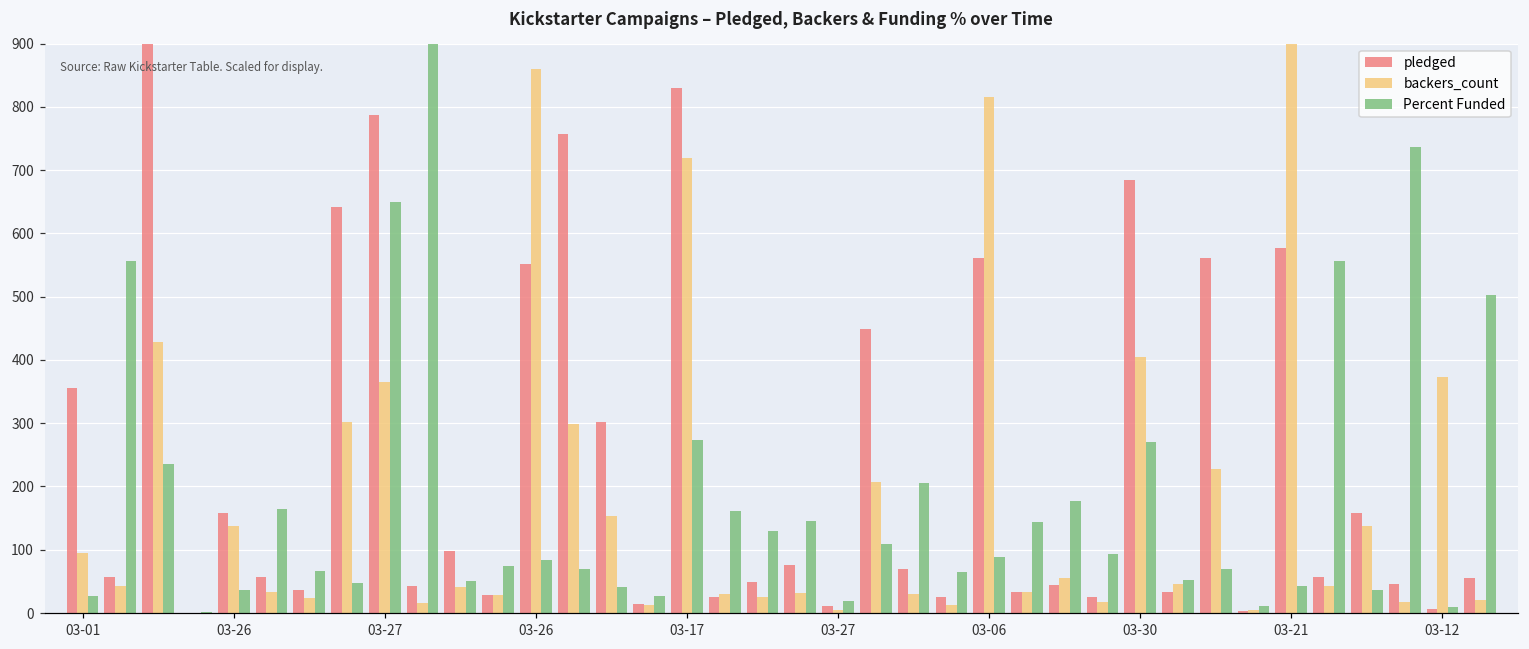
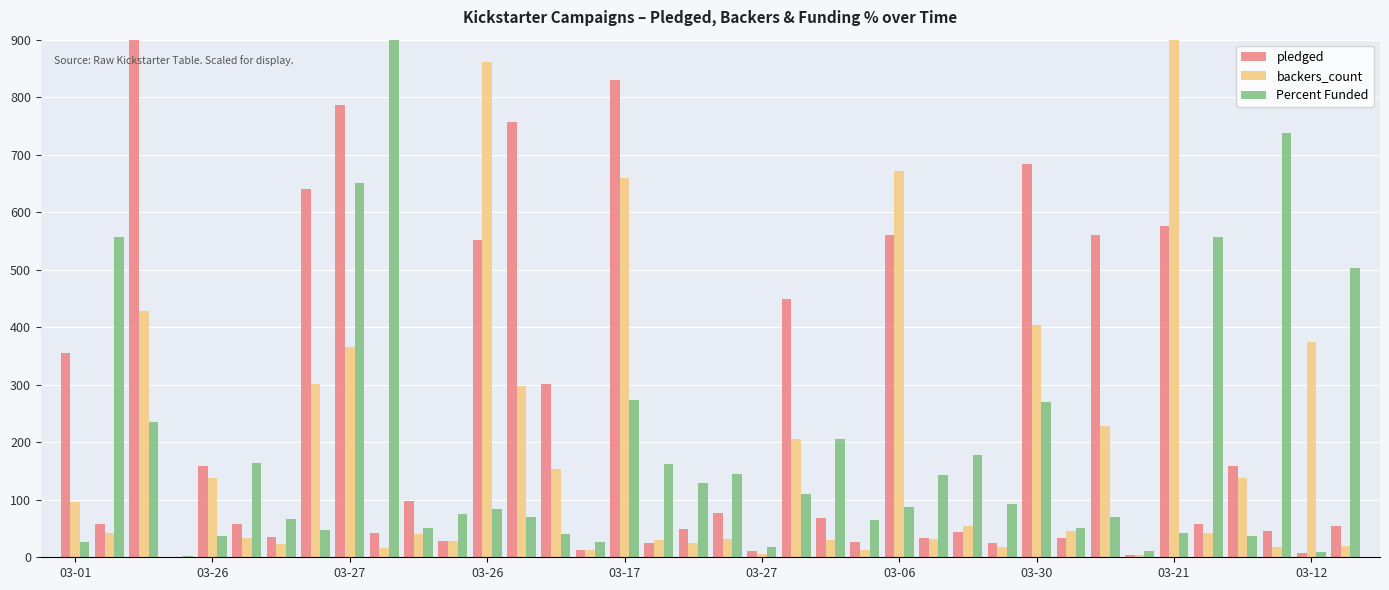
  {
    "backers_count": {
      "03-01": 100,
-     "03-17": 720,
-     "03-06": 820,
+     "03-17": 660,
+     "03-06": 670,
      "03-30": 400,
      "03-21": 900,
      "03-12": 370
    }
  }
